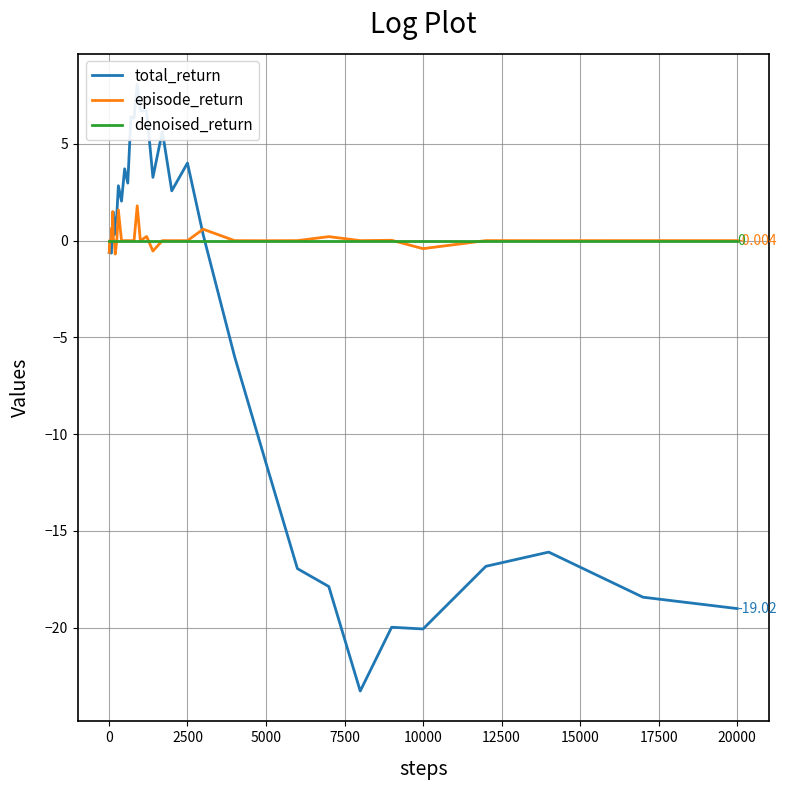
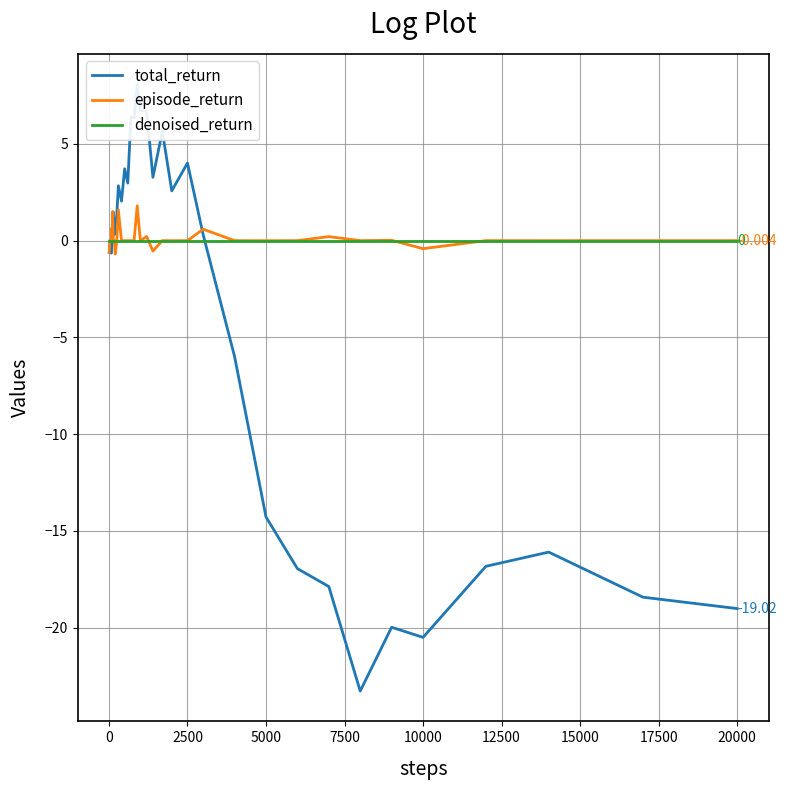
  {
    "total_return": {
      "2500": 4.0,
-     "5000": -11.5,
-     "10000": -20.1
+     "5000": -14.3,
+     "10000": -20.5
    },
    "episode_return": {
      "10000": -0.4
    },
    "denoised_return": {
      "10000": 0.0
    }
  }
